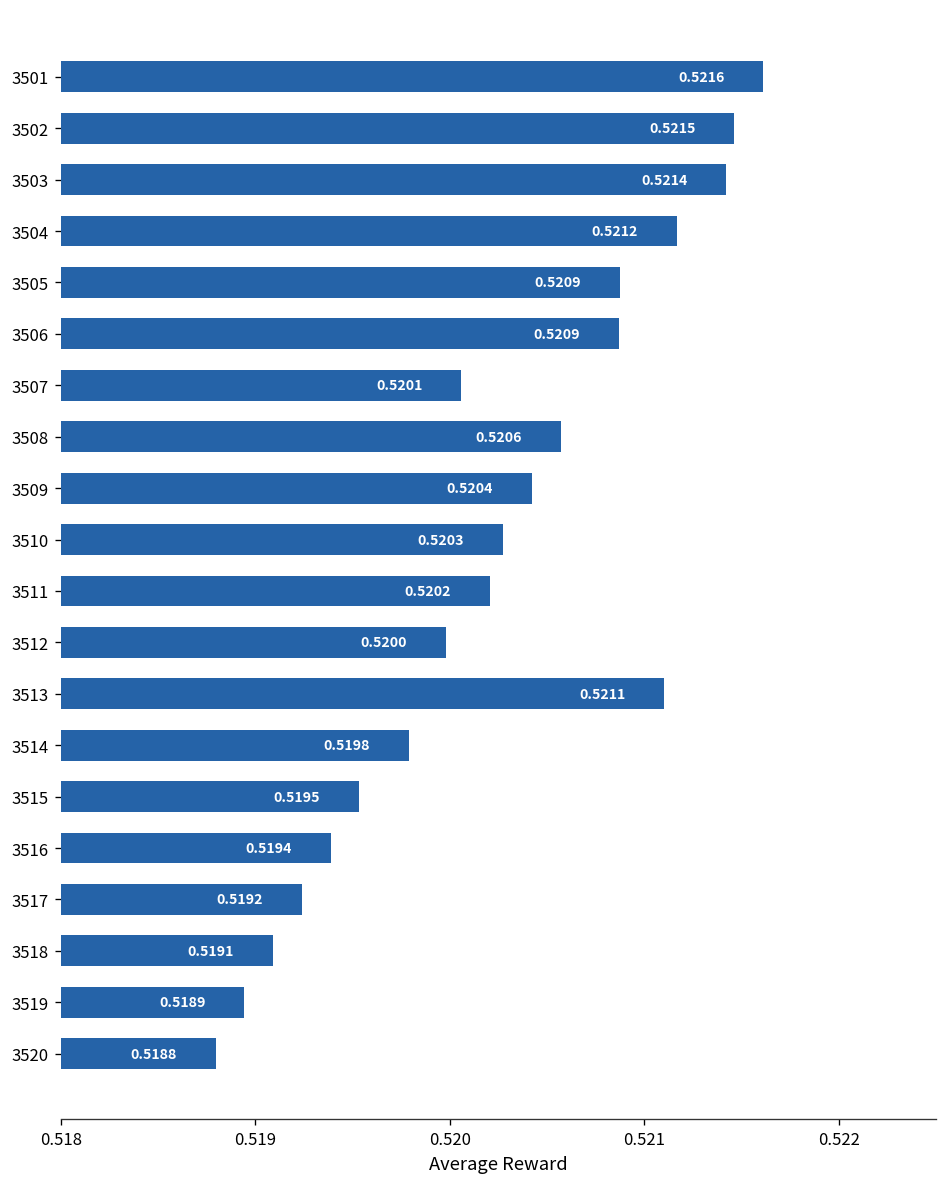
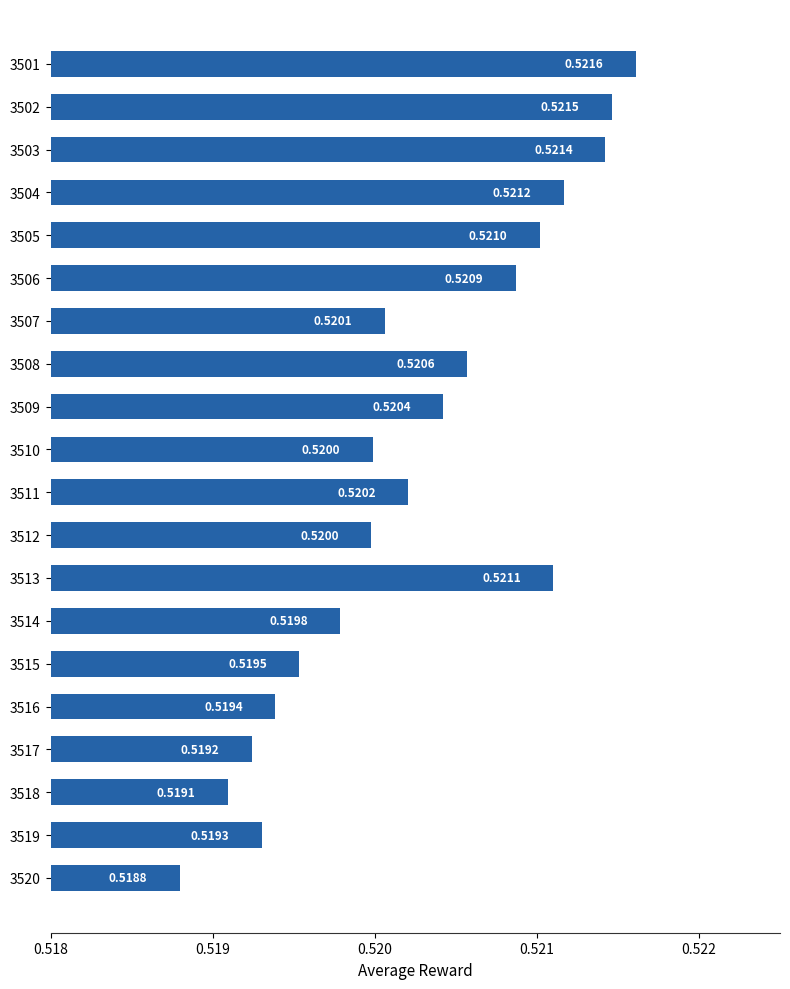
  {
    "3501": 0.5216,
    "3502": 0.5215,
    "3503": 0.5214,
    "3504": 0.5212,
-   "3505": 0.5209,
+   "3505": 0.5210,
    "3506": 0.5209,
    "3507": 0.5201,
    "3508": 0.5206,
    "3509": 0.5204,
-   "3510": 0.5203,
+   "3510": 0.5200,
    "3511": 0.5202,
    "3512": 0.5200,
    "3513": 0.5211,
    "3514": 0.5198,
    "3515": 0.5195,
    "3516": 0.5194,
    "3517": 0.5192,
    "3518": 0.5191,
-   "3519": 0.5189,
+   "3519": 0.5193,
    "3520": 0.5188
  }
